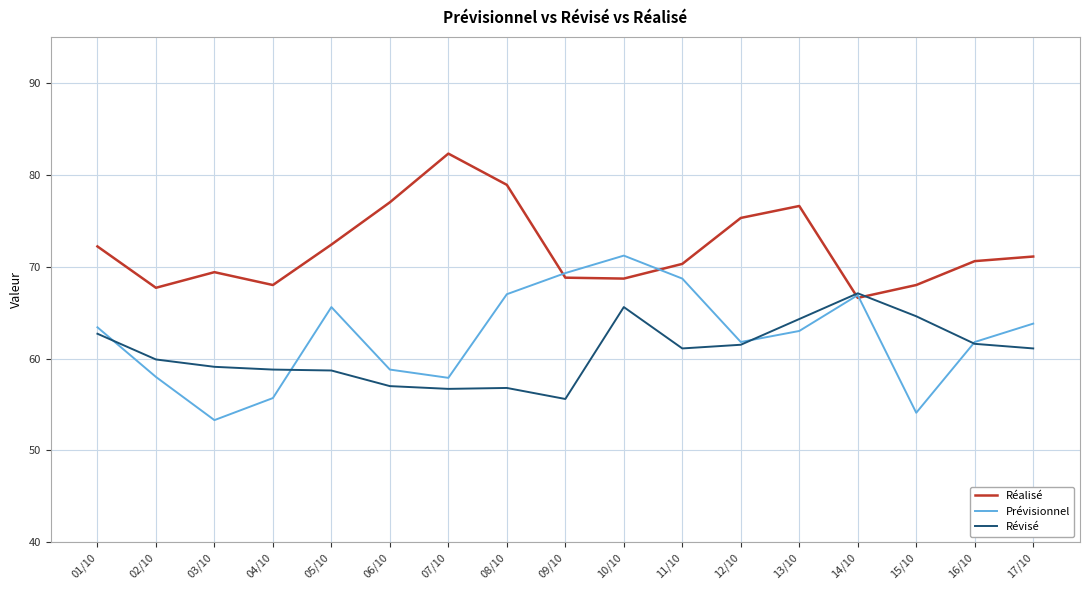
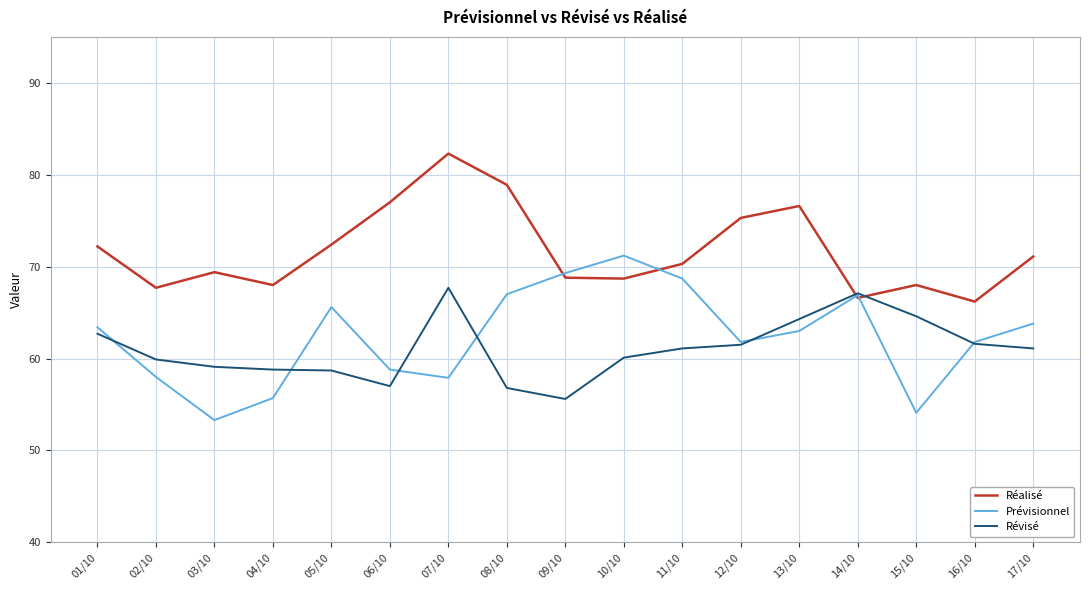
  {
    "Réalisé": {
      "01/10": 72,
      "02/10": 68,
      "03/10": 69,
      "04/10": 68,
      "05/10": 72,
      "06/10": 77,
      "07/10": 82,
      "08/10": 79,
      "09/10": 69,
      "10/10": 69,
      "11/10": 70,
      "12/10": 75,
      "13/10": 77,
      "14/10": 67,
      "15/10": 68,
-     "16/10": 71,
+     "16/10": 66,
      "17/10": 71
    },
    "Prévisionnel": {
      "01/10": 63,
      "02/10": 58,
      "03/10": 53,
      "04/10": 56,
      "05/10": 66,
      "06/10": 59,
      "07/10": 58,
      "08/10": 67,
      "09/10": 69,
      "10/10": 71,
      "11/10": 69,
      "12/10": 62,
      "13/10": 63,
      "15/10": 54,
      "17/10": 64
    },
    "Révisé": {
      "01/10": 63,
      "02/10": 60,
      "03/10": 59,
      "04/10": 59,
      "05/10": 59,
      "06/10": 57,
-     "07/10": 57,
+     "07/10": 68,
      "08/10": 57,
      "09/10": 56,
-     "10/10": 66,
+     "10/10": 60,
      "11/10": 61,
      "12/10": 62,
      "13/10": 64,
      "15/10": 65,
      "17/10": 61
    }
  }
